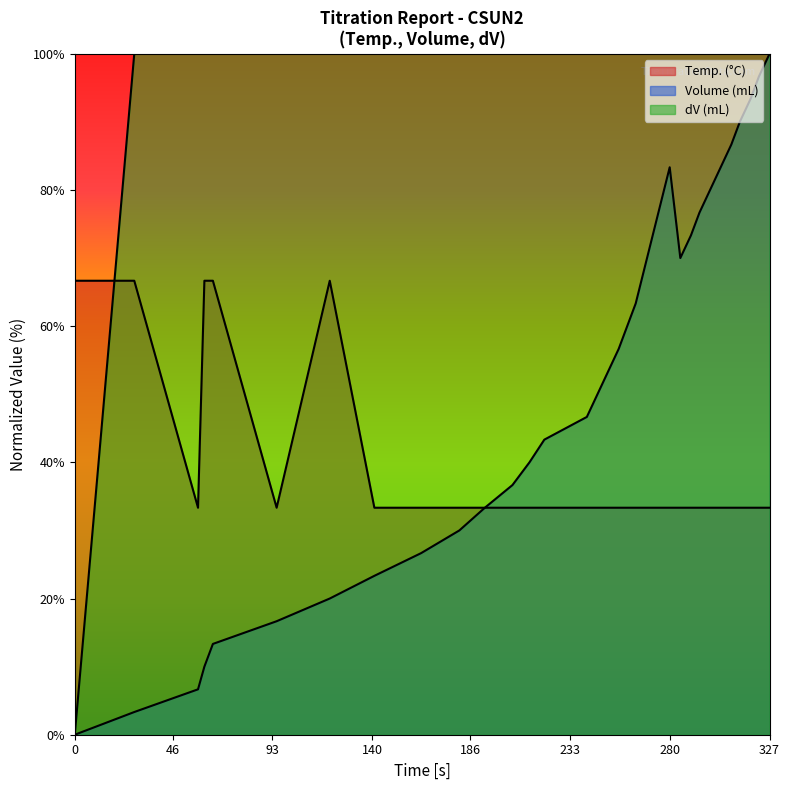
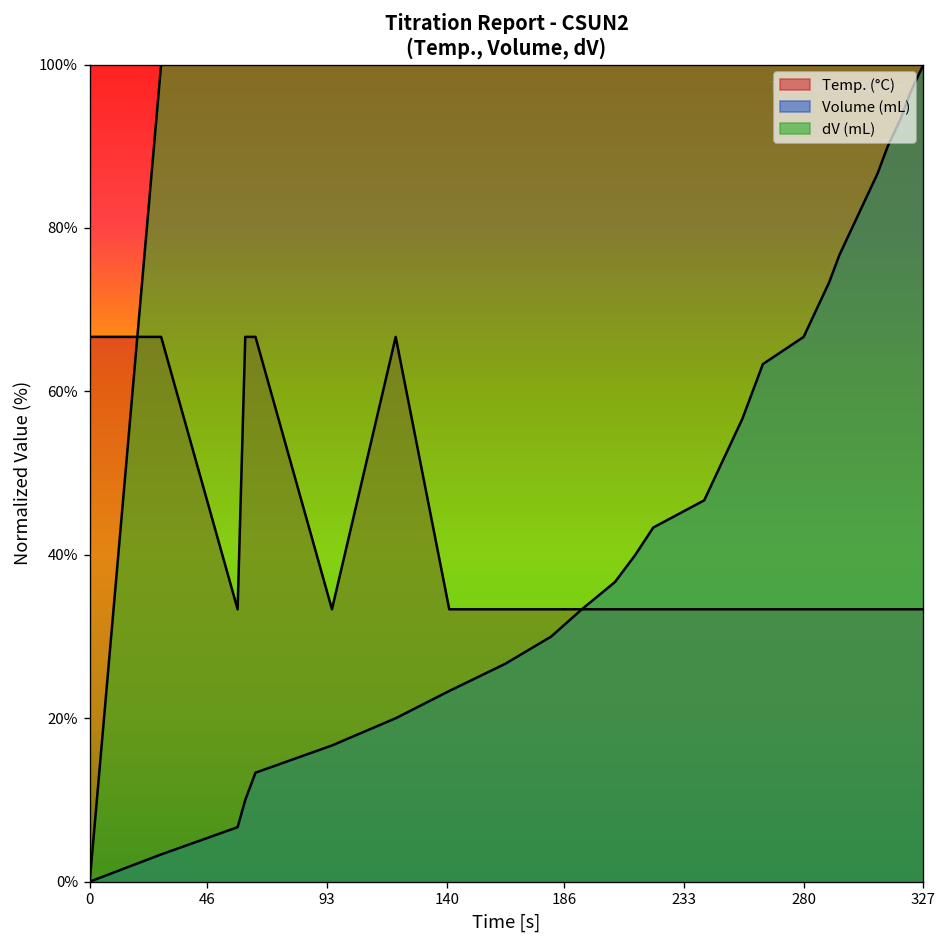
  {
    "Temp. (°C)": {
      "0": "67%",
      "280": "33%",
      "327": "33%"
    },
    "Volume (mL)": {
-     "280": "83%"
+     "280": "67%"
    },
    "dV (mL)": {
      "280": "100%"
    }
  }
